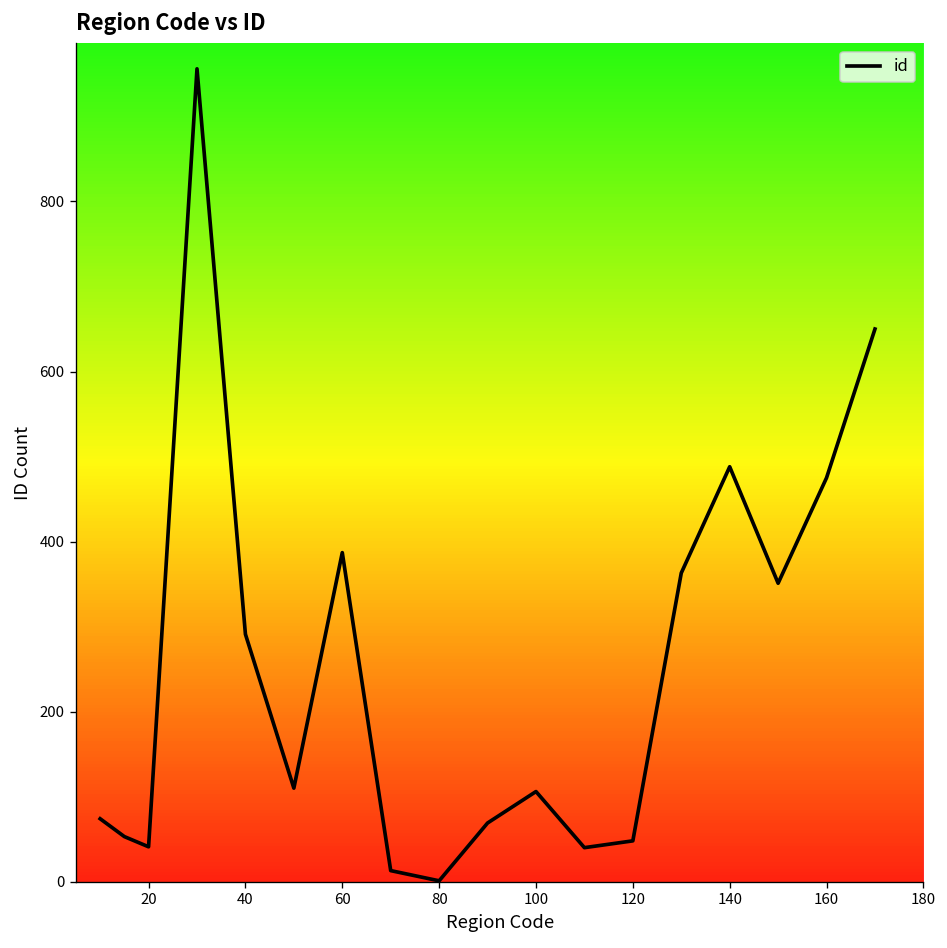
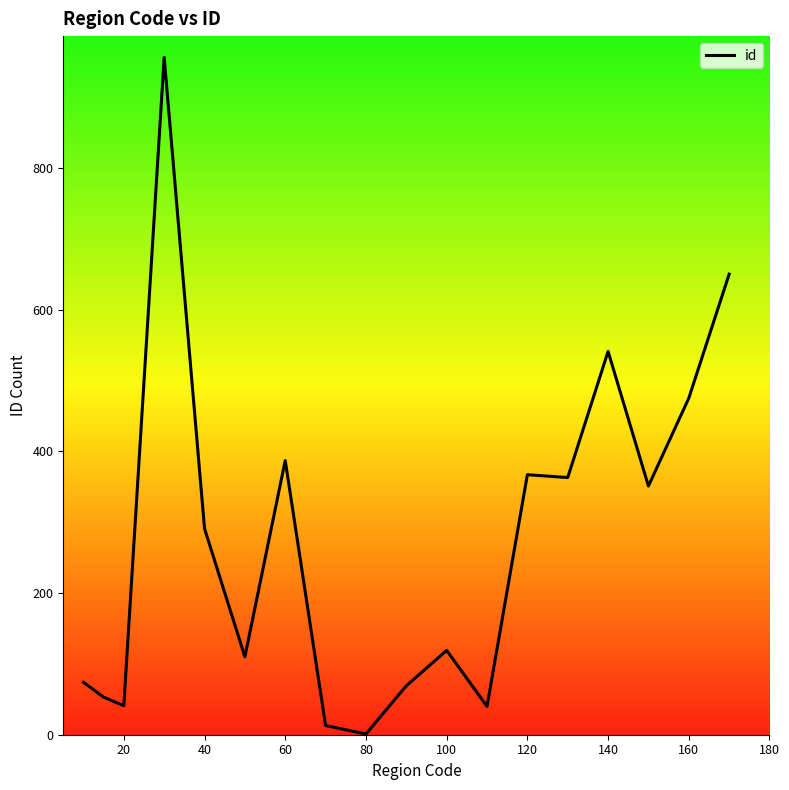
  {
    "20": 40,
    "40": 290,
    "60": 390,
    "80": 0,
-   "100": 110,
-   "120": 50,
-   "140": 490,
+   "100": 120,
+   "120": 370,
+   "140": 540,
    "160": 480
  }
